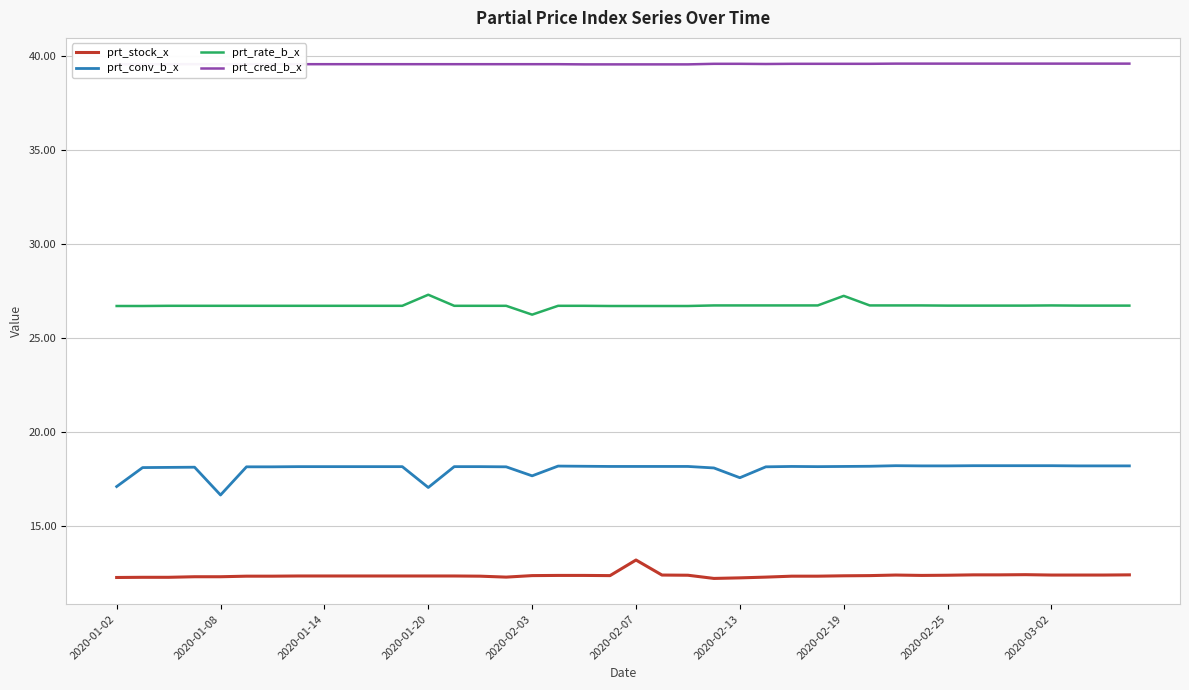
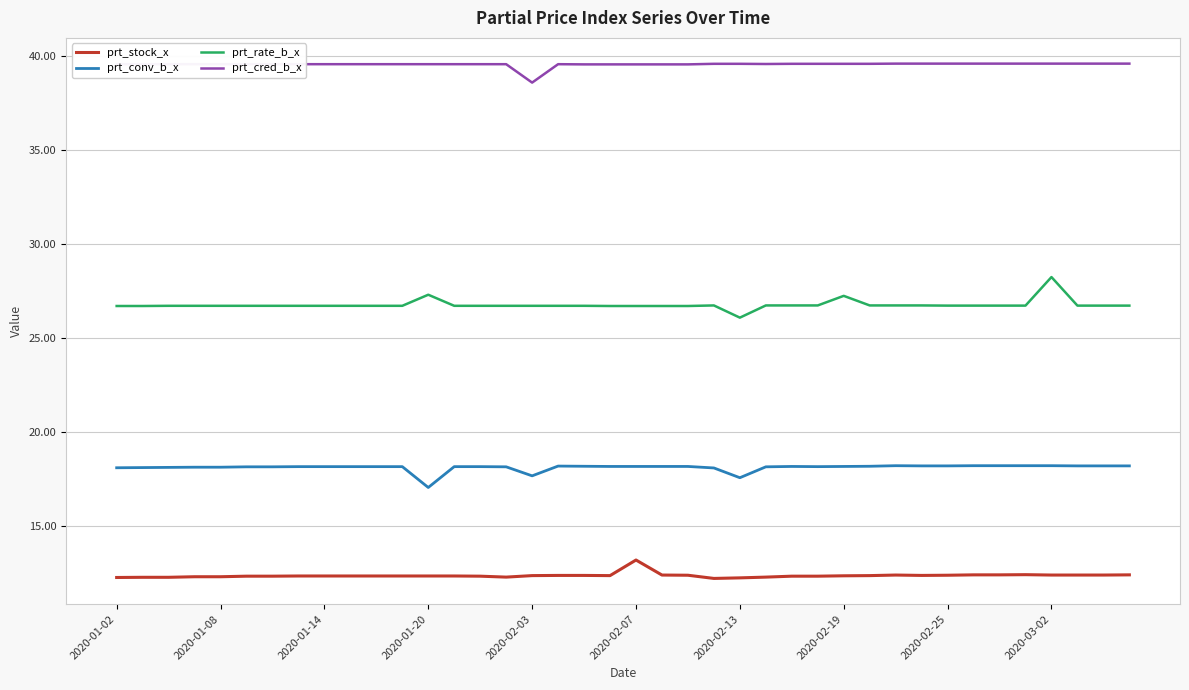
  {
    "prt_stock_x": {
      "2020-01-02": 12.3,
      "2020-01-08": 12.3,
      "2020-01-14": 12.4,
      "2020-01-20": 12.4,
      "2020-02-03": 12.4,
      "2020-02-07": 13.2,
      "2020-02-13": 12.3,
      "2020-02-19": 12.4,
      "2020-02-25": 12.4,
      "2020-03-02": 12.4
    },
    "prt_conv_b_x": {
-     "2020-01-02": 17.1,
-     "2020-01-08": 16.7,
+     "2020-01-02": 18.1,
+     "2020-01-08": 18.1,
      "2020-01-14": 18.2,
      "2020-01-20": 17.1,
      "2020-02-03": 17.7,
      "2020-02-07": 18.2,
      "2020-02-13": 17.6,
      "2020-02-19": 18.2,
      "2020-02-25": 18.2,
      "2020-03-02": 18.2
    },
    "prt_rate_b_x": {
      "2020-01-02": 26.7,
      "2020-01-08": 26.7,
      "2020-01-14": 26.7,
      "2020-01-20": 27.3,
-     "2020-02-03": 26.3,
+     "2020-02-03": 26.7,
      "2020-02-07": 26.7,
-     "2020-02-13": 26.8,
+     "2020-02-13": 26.1,
      "2020-02-19": 27.3,
      "2020-02-25": 26.7,
-     "2020-03-02": 26.8
+     "2020-03-02": 28.3
    },
    "prt_cred_b_x": {
      "2020-01-14": 39.6,
      "2020-01-20": 39.6,
-     "2020-02-03": 39.6,
+     "2020-02-03": 38.6,
      "2020-02-07": 39.6,
      "2020-02-13": 39.6,
      "2020-02-19": 39.6,
      "2020-02-25": 39.6,
      "2020-03-02": 39.6
    }
  }
